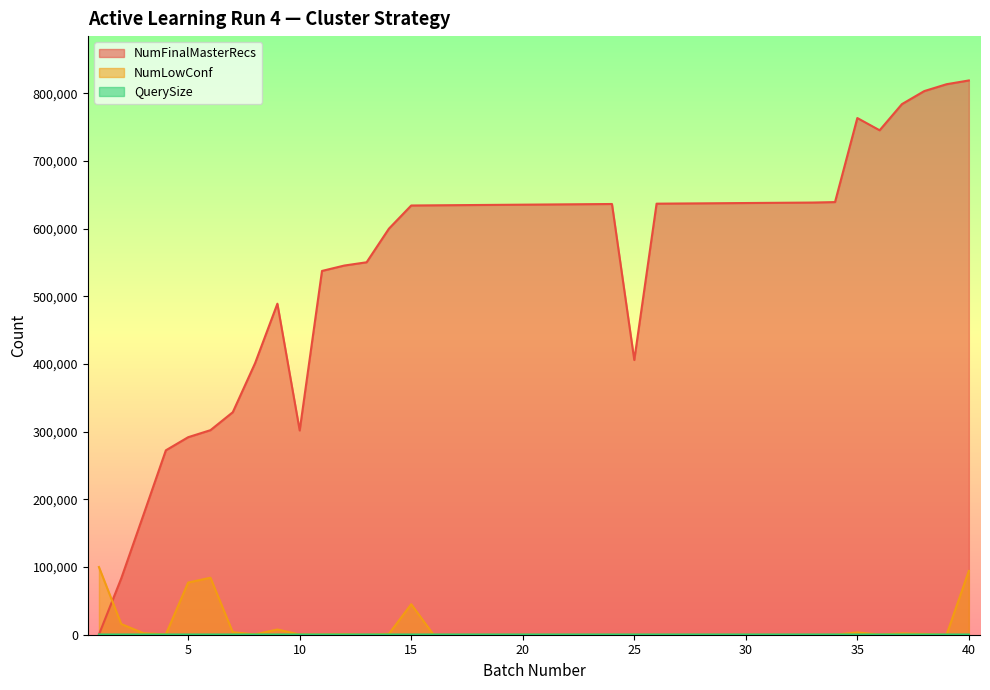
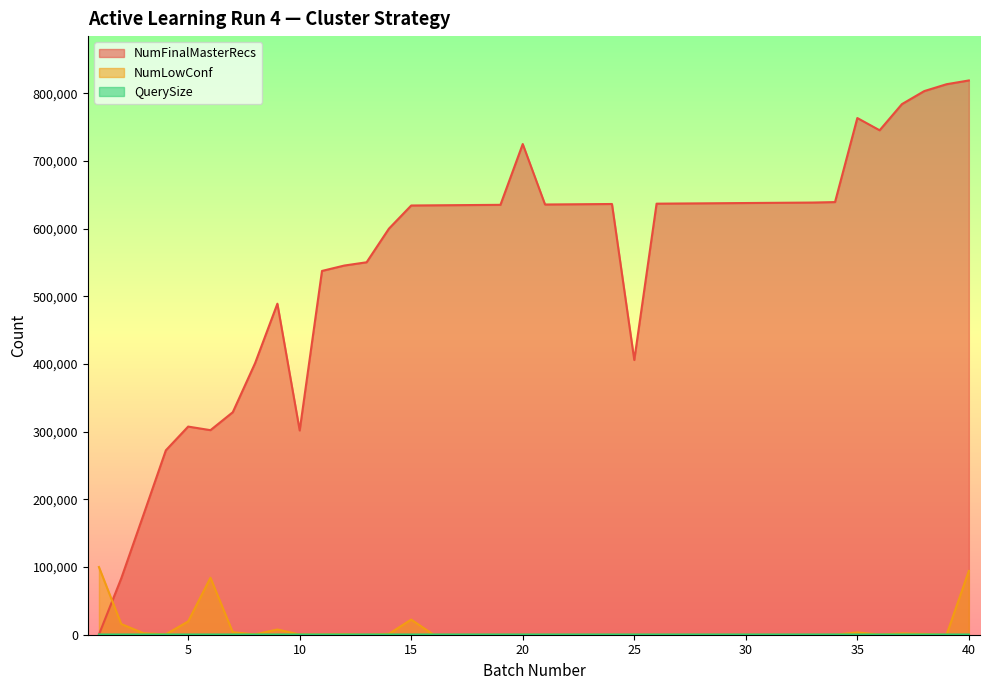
  {
    "NumFinalMasterRecs": {
-     "5": "290,000",
+     "5": "310,000",
      "10": "300,000",
      "15": "630,000",
-     "20": "640,000",
+     "20": "720,000",
      "25": "410,000",
      "30": "640,000",
      "35": "760,000",
      "40": "820,000"
    },
    "NumLowConf": {
-     "5": "80,000",
-     "15": "50,000",
+     "5": "20,000",
+     "15": "20,000",
      "40": "90,000"
    },
    "QuerySize": {
      "5": "0",
      "15": "0",
      "40": "0"
    }
  }
